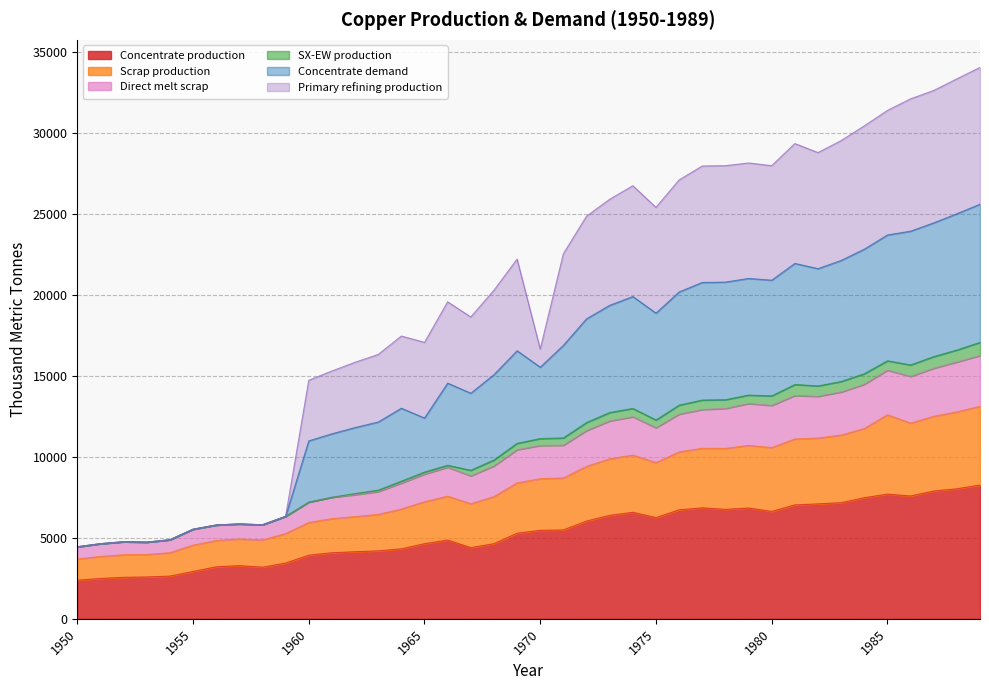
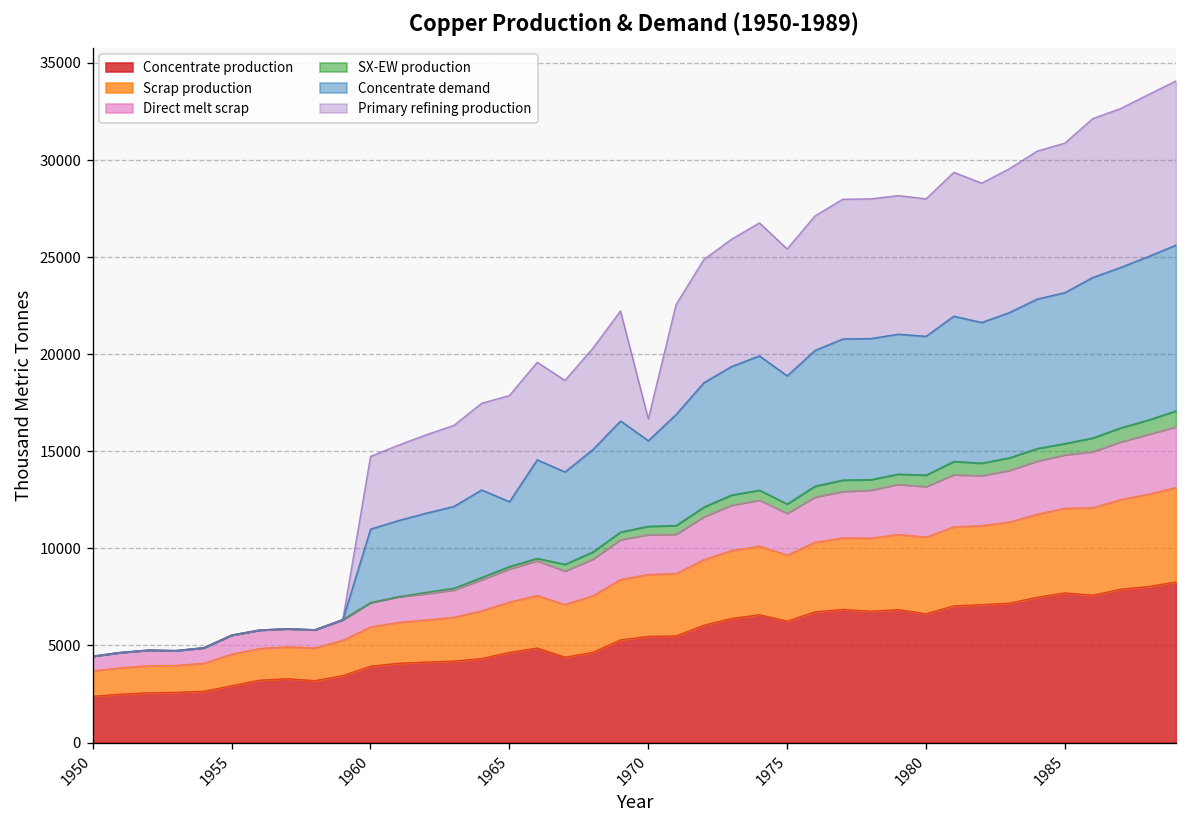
  {
    "Concentrate production": {
      "1950": 2400,
      "1955": 2900,
      "1960": 3900,
      "1965": 4600,
      "1970": 5500,
      "1975": 6300,
      "1980": 6600,
      "1985": 7700
    },
    "Scrap production": {
      "1950": 1300,
      "1955": 1600,
      "1960": 2000,
      "1965": 2600,
      "1970": 3200,
      "1975": 3400,
      "1980": 3900,
-     "1985": 4900
+     "1985": 4400
    },
    "Direct melt scrap": {
      "1970": 2100,
      "1975": 2200,
      "1980": 2600,
      "1985": 2800
    },
    "SX-EW production": {
      "1970": 400,
      "1975": 500,
      "1980": 600,
      "1985": 600
    },
    "Concentrate demand": {
      "1960": 3800,
      "1965": 3300,
      "1970": 4400,
      "1975": 6600,
      "1980": 7100,
      "1985": 7800
    },
    "Primary refining production": {
      "1960": 3700,
-     "1965": 4700,
+     "1965": 5500,
      "1970": 1100,
      "1975": 6500,
      "1980": 7100,
      "1985": 7700
    }
  }
